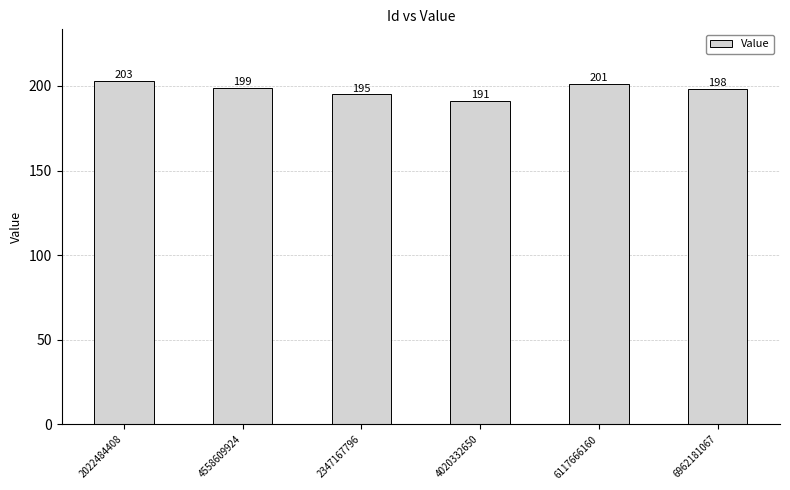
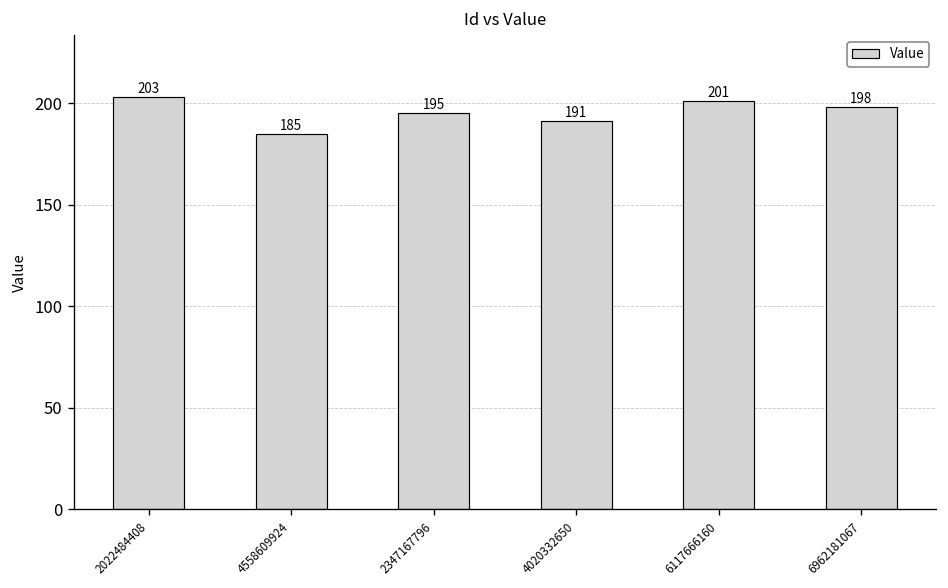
  {
    "2022484408": 203,
-   "4558609924": 199,
+   "4558609924": 185,
    "2347167796": 195,
    "4020332650": 191,
    "6117666160": 201,
    "6962181067": 198
  }
